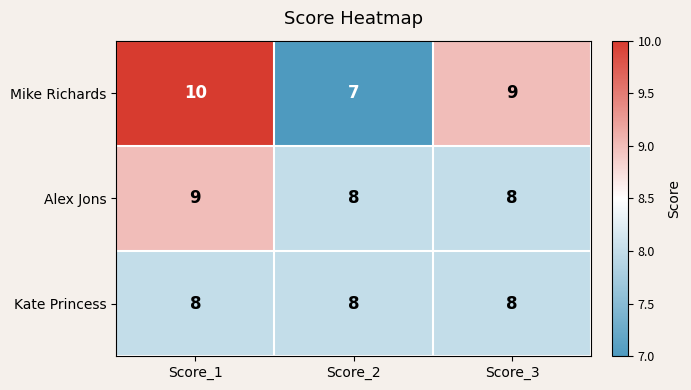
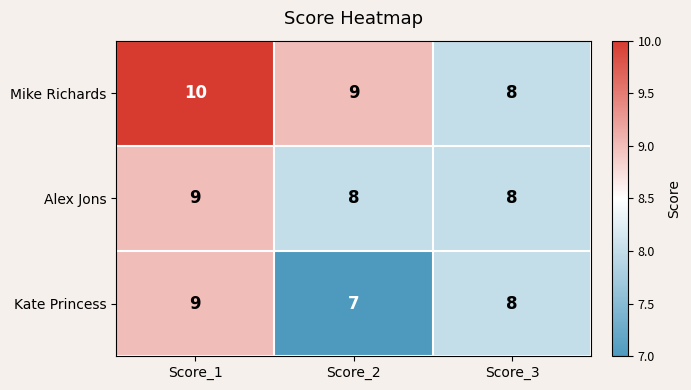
  {
    "Mike Richards": {
      "Score_1": 10,
-     "Score_2": 7,
-     "Score_3": 9
+     "Score_2": 9,
+     "Score_3": 8
    },
    "Alex Jons": {
      "Score_1": 9,
      "Score_2": 8,
      "Score_3": 8
    },
    "Kate Princess": {
-     "Score_1": 8,
-     "Score_2": 8,
+     "Score_1": 9,
+     "Score_2": 7,
      "Score_3": 8
    }
  }
